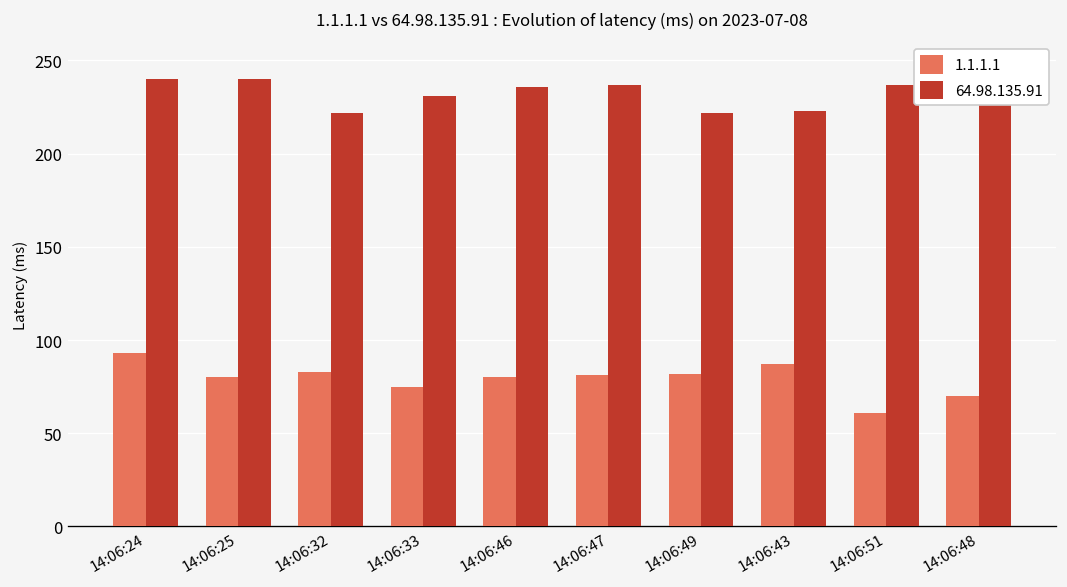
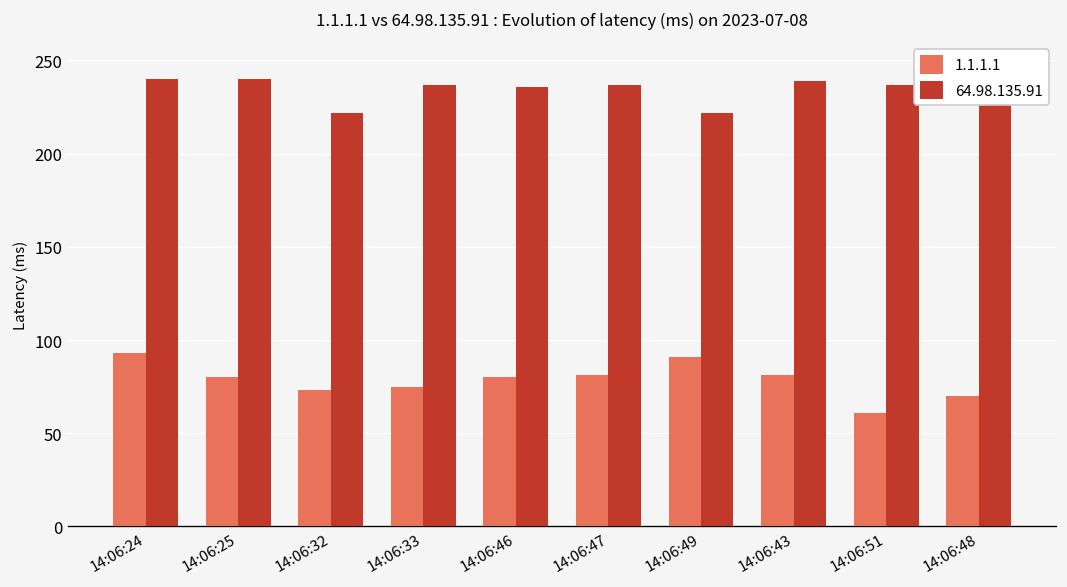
  {
    "1.1.1.1": {
      "14:06:24": 93,
      "14:06:25": 80,
-     "14:06:32": 83,
+     "14:06:32": 73,
      "14:06:33": 75,
      "14:06:46": 80,
      "14:06:47": 81,
-     "14:06:49": 82,
-     "14:06:43": 87,
+     "14:06:49": 91,
+     "14:06:43": 81,
      "14:06:51": 61,
      "14:06:48": 70
    },
    "64.98.135.91": {
      "14:06:24": 240,
      "14:06:25": 240,
      "14:06:32": 222,
-     "14:06:33": 231,
+     "14:06:33": 237,
      "14:06:46": 236,
      "14:06:47": 237,
      "14:06:49": 222,
-     "14:06:43": 223,
+     "14:06:43": 239,
      "14:06:51": 237
    }
  }
